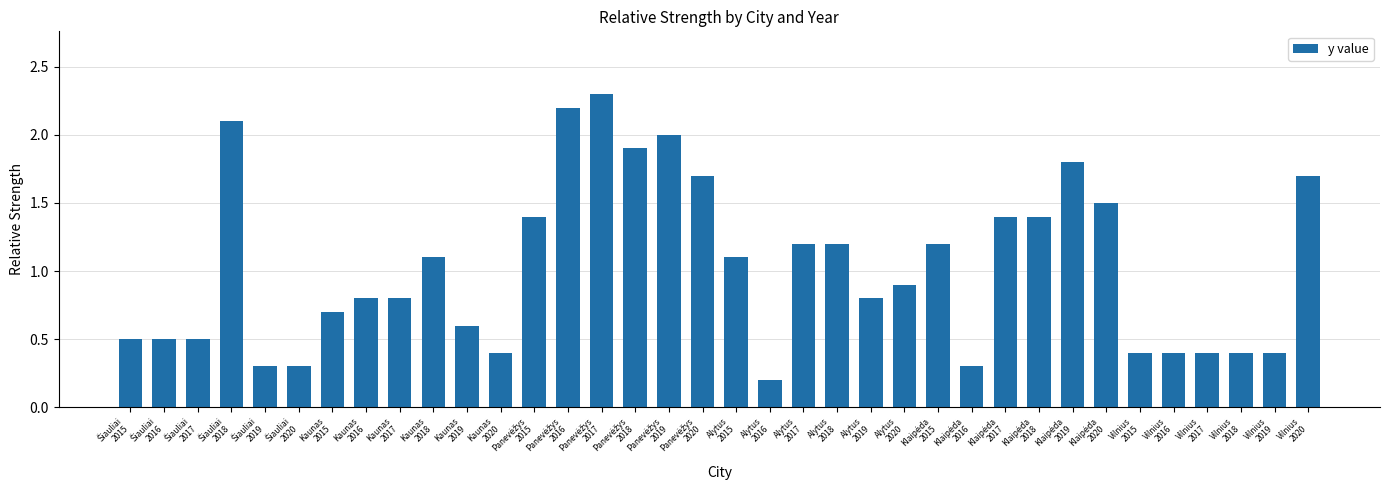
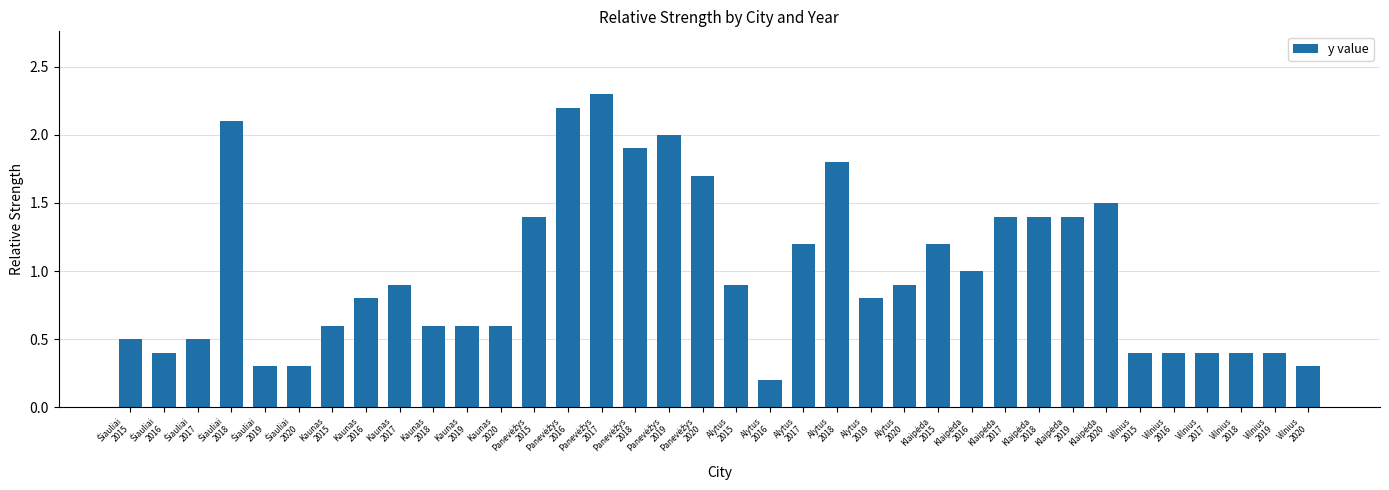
  {
    "Šiauliai 2015": 0.5,
-   "Šiauliai 2016": 0.5,
+   "Šiauliai 2016": 0.4,
    "Šiauliai 2017": 0.5,
    "Šiauliai 2018": 2.1,
    "Šiauliai 2019": 0.3,
    "Šiauliai 2020": 0.3,
-   "Kaunas 2015": 0.7,
+   "Kaunas 2015": 0.6,
    "Kaunas 2016": 0.8,
-   "Kaunas 2017": 0.8,
-   "Kaunas 2018": 1.1,
+   "Kaunas 2017": 0.9,
+   "Kaunas 2018": 0.6,
    "Kaunas 2019": 0.6,
-   "Kaunas 2020": 0.4,
+   "Kaunas 2020": 0.6,
    "Panevėžys 2015": 1.4,
    "Panevėžys 2016": 2.2,
    "Panevėžys 2017": 2.3,
    "Panevėžys 2018": 1.9,
    "Panevėžys 2019": 2.0,
    "Panevėžys 2020": 1.7,
-   "Alytus 2015": 1.1,
+   "Alytus 2015": 0.9,
    "Alytus 2016": 0.2,
    "Alytus 2017": 1.2,
-   "Alytus 2018": 1.2,
+   "Alytus 2018": 1.8,
    "Alytus 2019": 0.8,
    "Alytus 2020": 0.9,
    "Klaipėda 2015": 1.2,
-   "Klaipėda 2016": 0.3,
+   "Klaipėda 2016": 1.0,
    "Klaipėda 2017": 1.4,
    "Klaipėda 2018": 1.4,
-   "Klaipėda 2019": 1.8,
+   "Klaipėda 2019": 1.4,
    "Klaipėda 2020": 1.5,
    "Vilnius 2015": 0.4,
    "Vilnius 2016": 0.4,
    "Vilnius 2017": 0.4,
    "Vilnius 2018": 0.4,
    "Vilnius 2019": 0.4,
-   "Vilnius 2020": 1.7
+   "Vilnius 2020": 0.3
  }
